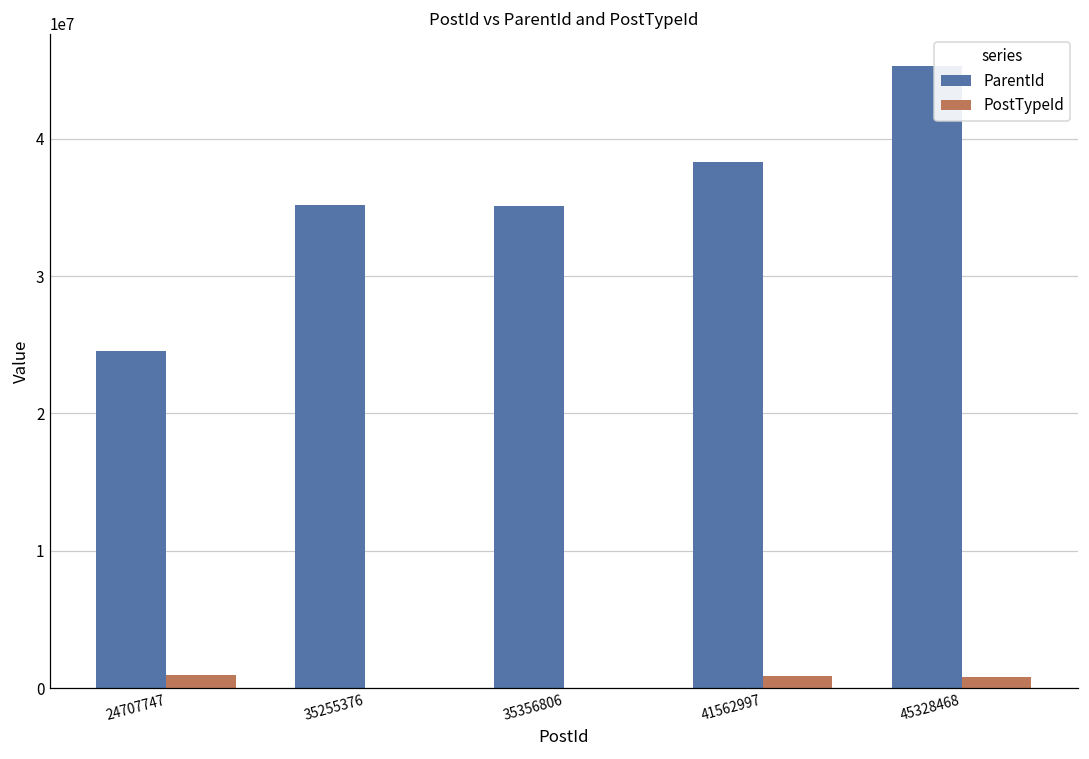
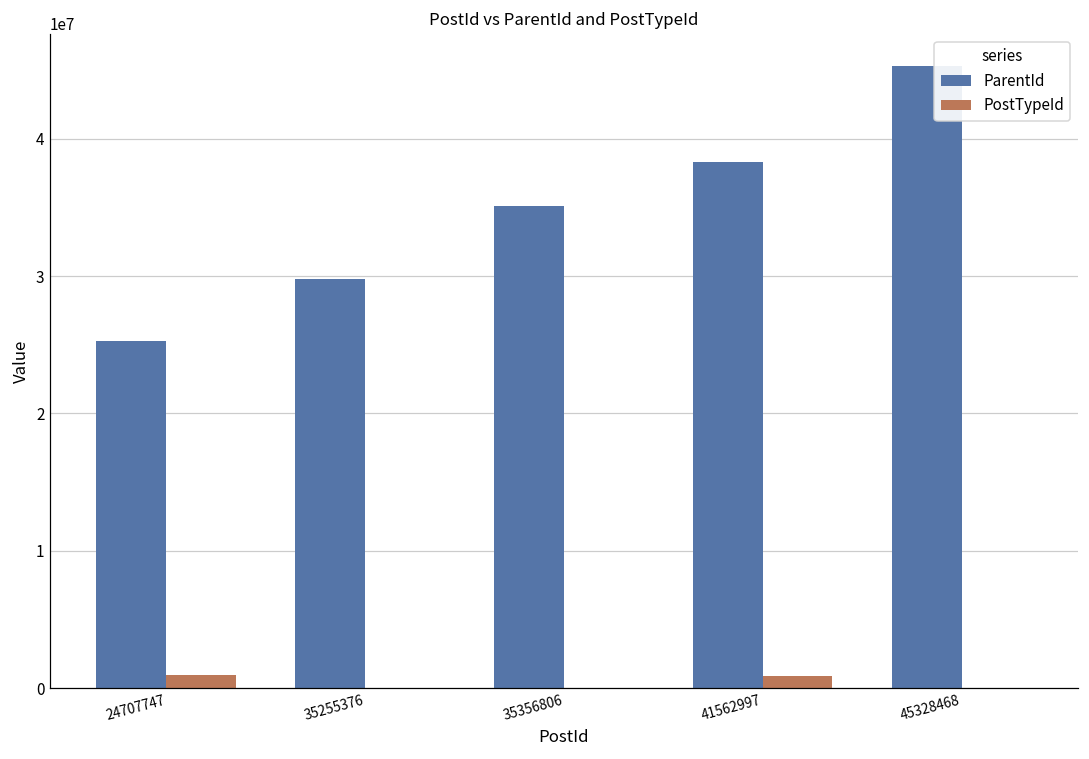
  {
    "ParentId": {
-     "24707747": 24500000,
-     "35255376": 35100000,
+     "24707747": 25300000,
+     "35255376": 29800000,
      "35356806": 35100000,
      "41562997": 38300000,
      "45328468": 45300000
    },
    "PostTypeId": {
      "24707747": 900000,
      "41562997": 900000,
-     "45328468": 800000
+     "45328468": 0
    }
  }
